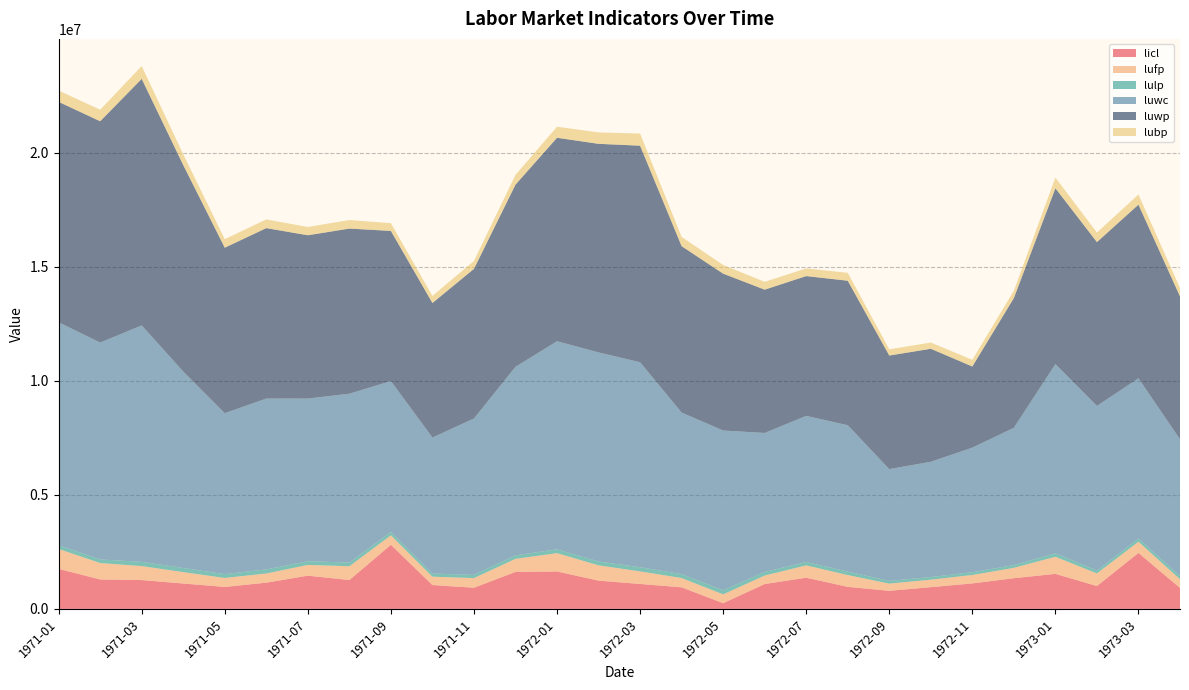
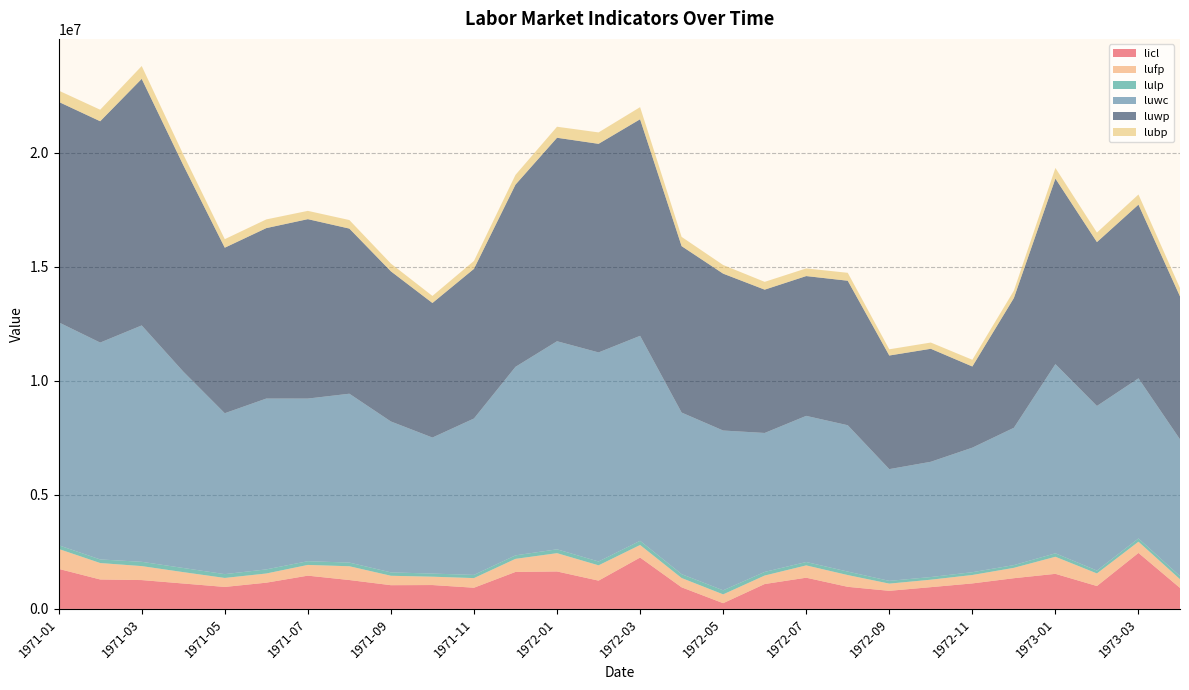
  {
    "licl": {
      "1971-01": 1800000,
      "1971-03": 1300000,
      "1971-05": 1000000,
      "1971-07": 1500000,
-     "1971-09": 2800000,
+     "1971-09": 1000000,
      "1971-11": 900000,
      "1972-01": 1600000,
-     "1972-03": 1100000,
+     "1972-03": 2300000,
      "1972-05": 300000,
      "1972-07": 1400000,
      "1972-09": 800000,
      "1972-11": 1100000,
      "1973-01": 1500000,
      "1973-03": 2500000
    },
    "luwp": {
      "1971-01": 9700000,
      "1971-03": 10800000,
      "1971-05": 7300000,
-     "1971-07": 7200000,
+     "1971-07": 7900000,
      "1971-09": 6600000,
      "1971-11": 6600000,
      "1972-01": 8900000,
      "1972-03": 9500000,
      "1972-05": 6900000,
      "1972-07": 6100000,
      "1972-09": 5000000,
      "1972-11": 3600000,
-     "1973-01": 7700000,
+     "1973-01": 8100000,
      "1973-03": 7600000
    }
  }
